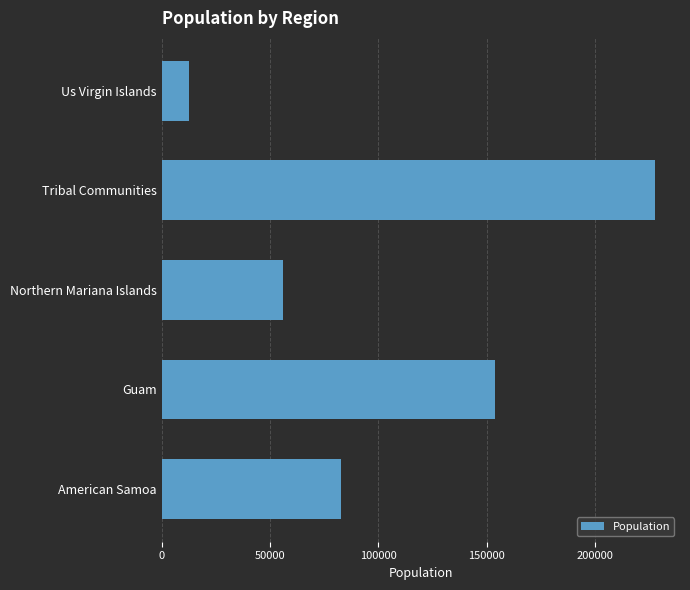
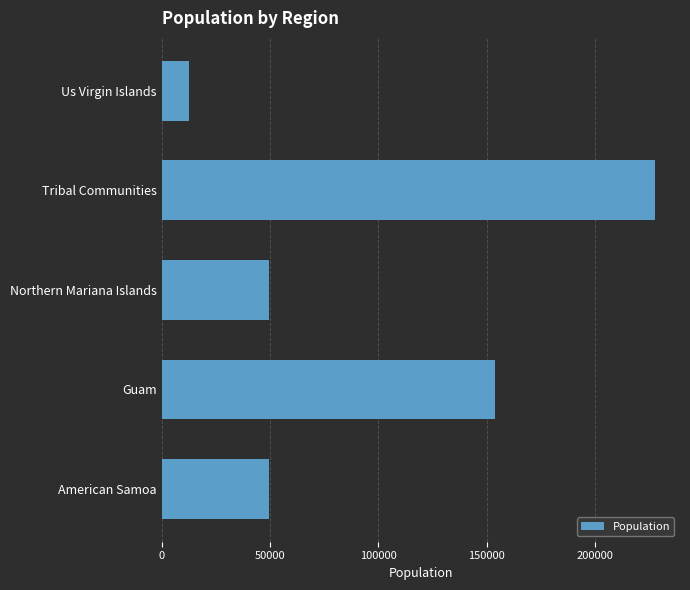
  {
    "Us Virgin Islands": 13000,
    "Tribal Communities": 228000,
-   "Northern Mariana Islands": 56000,
+   "Northern Mariana Islands": 50000,
    "Guam": 154000,
-   "American Samoa": 83000
+   "American Samoa": 50000
  }
